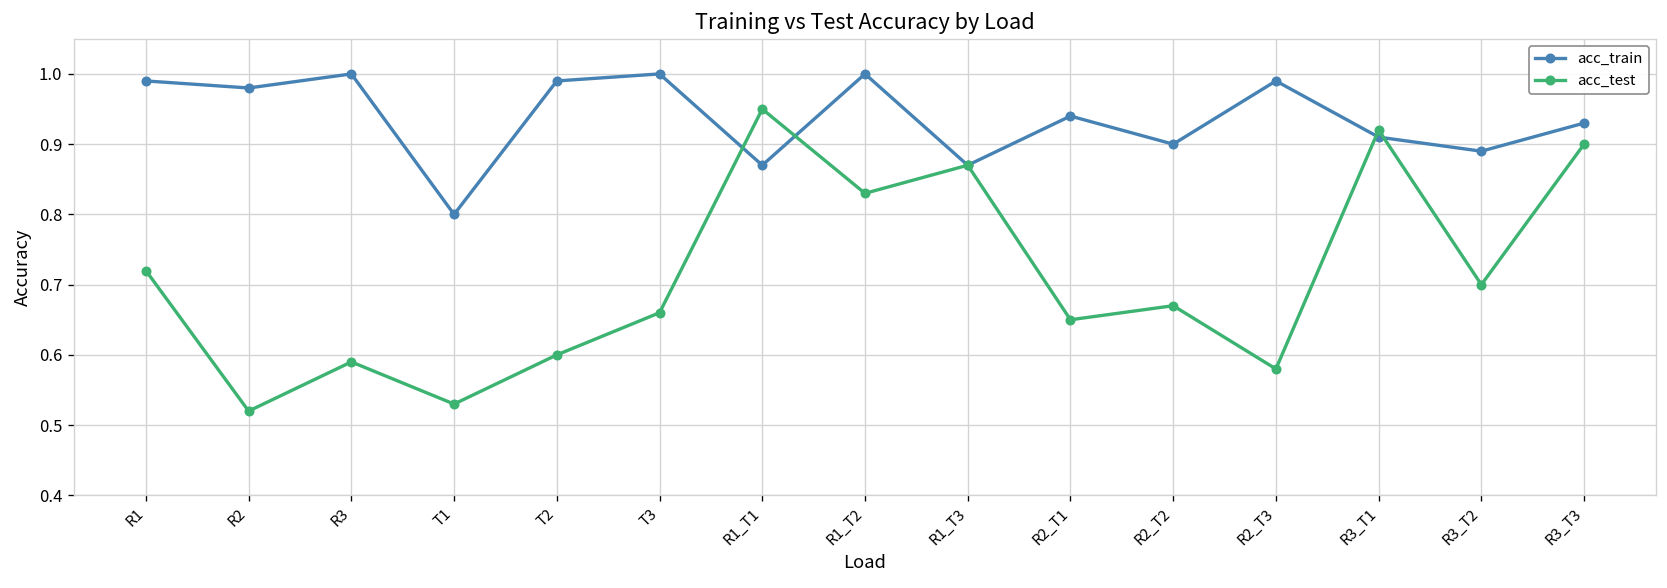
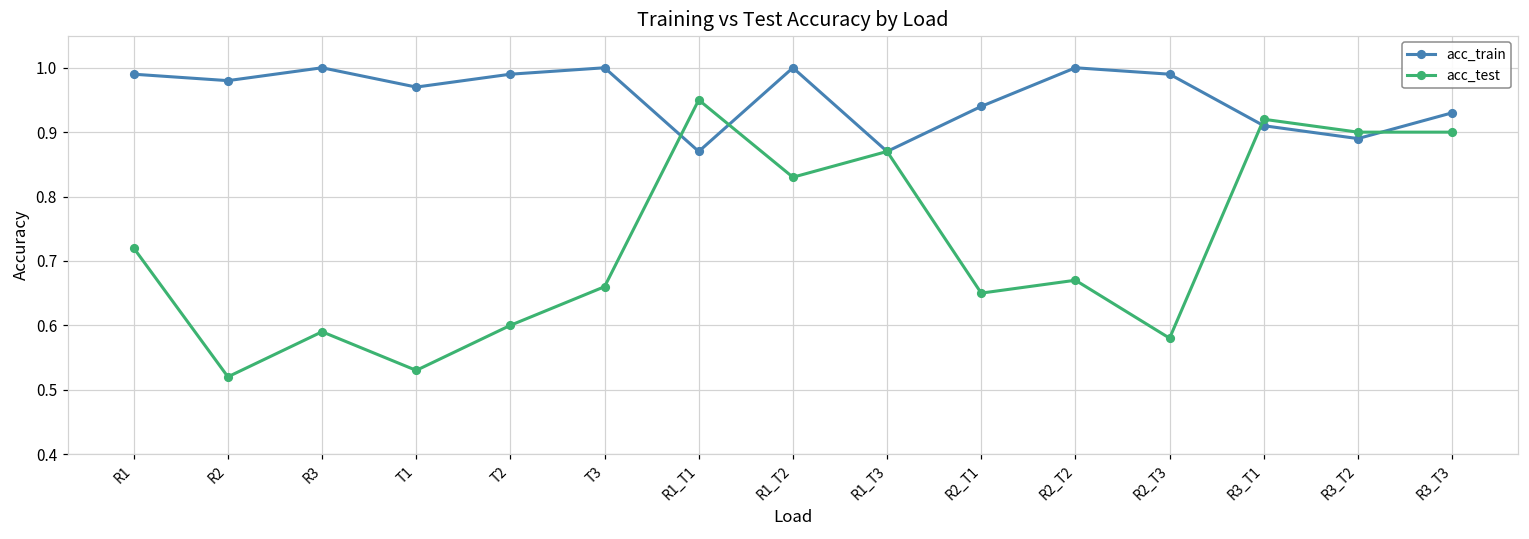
  {
    "acc_train": {
      "R1": 0.99,
      "R2": 0.98,
      "R3": 1.00,
-     "T1": 0.80,
+     "T1": 0.97,
      "T2": 0.99,
      "T3": 1.00,
      "R1_T1": 0.87,
      "R1_T2": 1.00,
      "R2_T1": 0.94,
-     "R2_T2": 0.9,
+     "R2_T2": 1.0,
      "R2_T3": 0.99,
      "R3_T1": 0.91,
      "R3_T2": 0.89,
      "R3_T3": 0.93
    },
    "acc_test": {
      "R1": 0.72,
      "R2": 0.52,
      "R3": 0.59,
      "T1": 0.53,
      "T2": 0.6,
      "T3": 0.66,
      "R1_T1": 0.95,
      "R1_T2": 0.83,
      "R2_T1": 0.65,
      "R2_T2": 0.67,
      "R2_T3": 0.58,
      "R3_T1": 0.92,
-     "R3_T2": 0.7,
+     "R3_T2": 0.9,
      "R3_T3": 0.9
    }
  }
